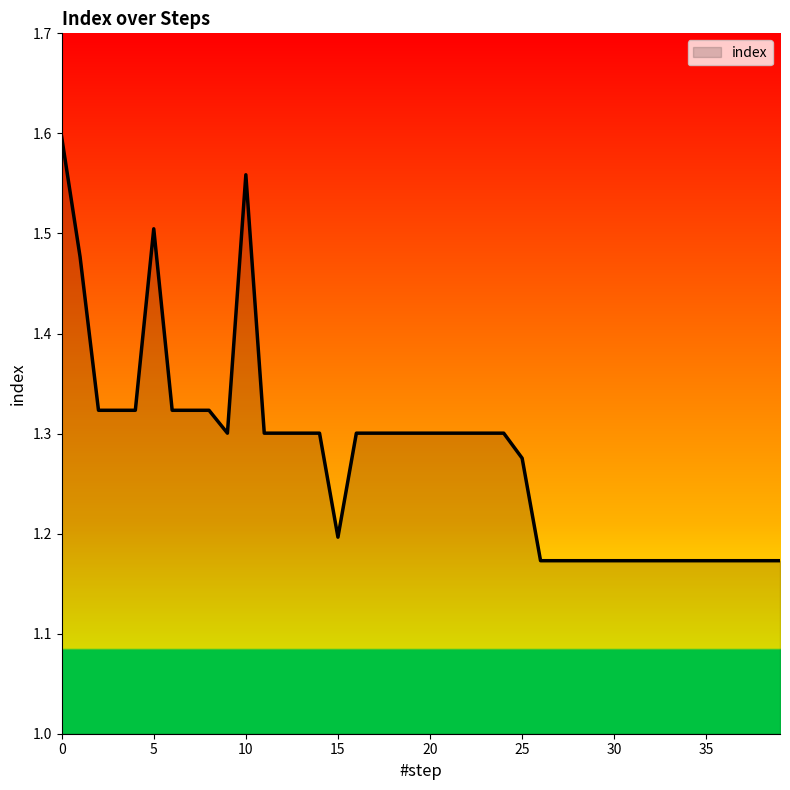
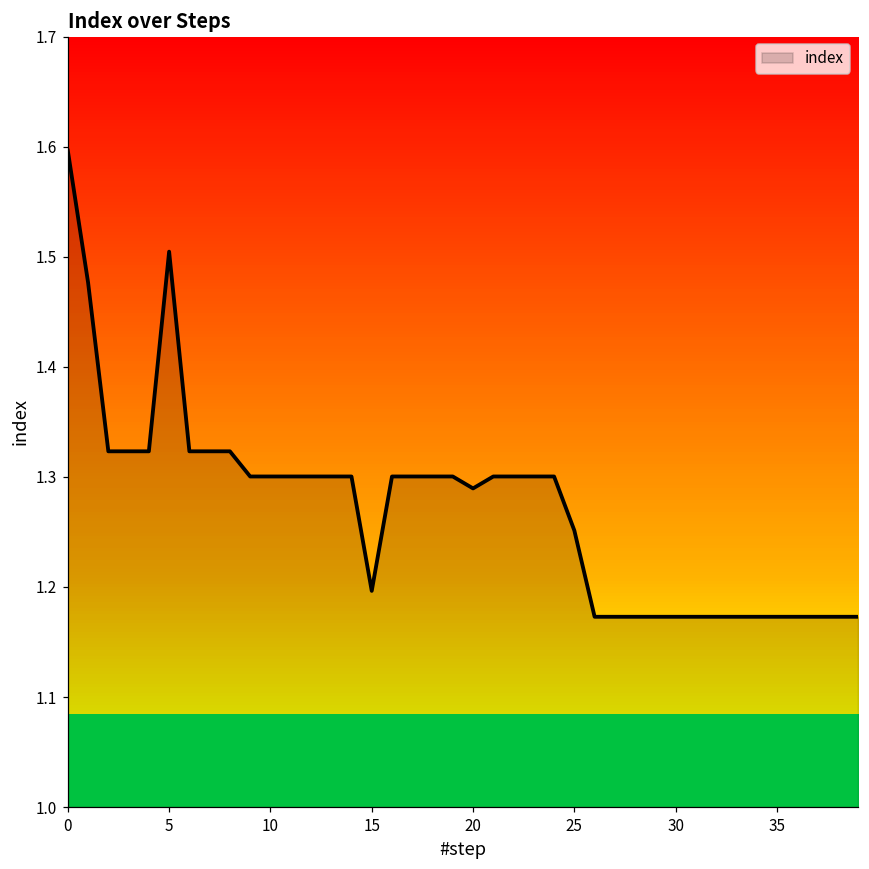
  {
    "0": 1.596,
    "5": 1.505,
-   "10": 1.559,
+   "10": 1.300,
    "15": 1.196,
-   "20": 1.300,
-   "25": 1.275,
+   "20": 1.290,
+   "25": 1.251,
    "30": 1.173,
    "35": 1.173
  }
